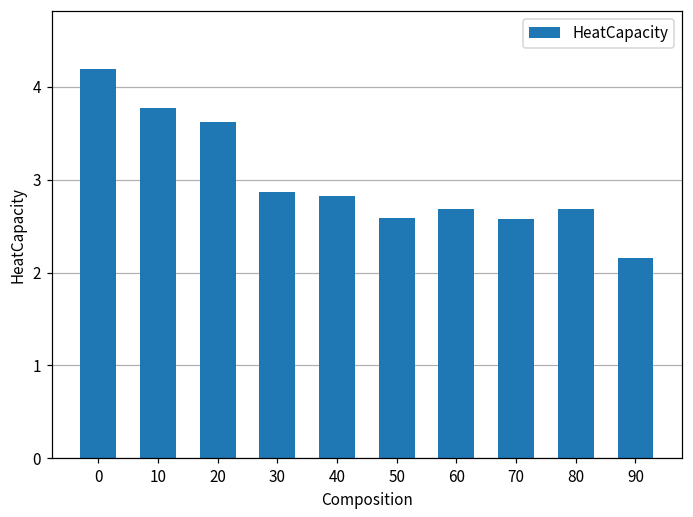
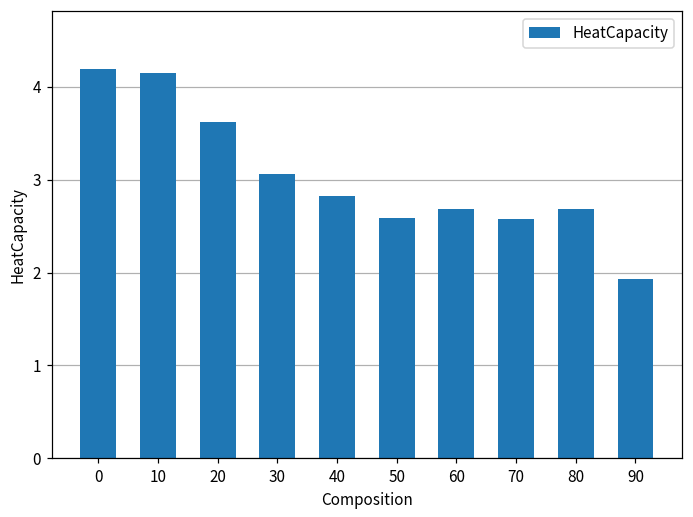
  {
    "0": 4.2,
-   "10": 3.8,
+   "10": 4.1,
    "20": 3.6,
-   "30": 2.9,
+   "30": 3.1,
    "40": 2.8,
    "50": 2.6,
    "60": 2.7,
    "70": 2.6,
    "80": 2.7,
-   "90": 2.2
+   "90": 1.9
  }
